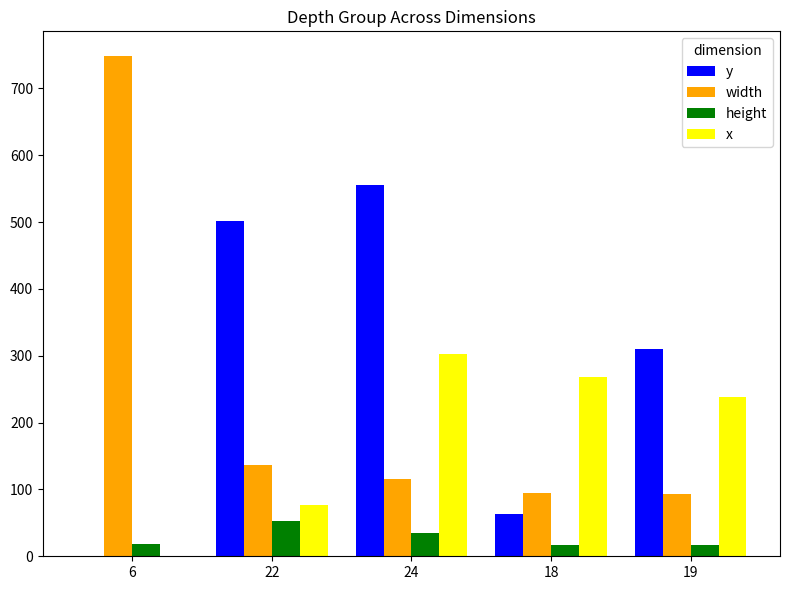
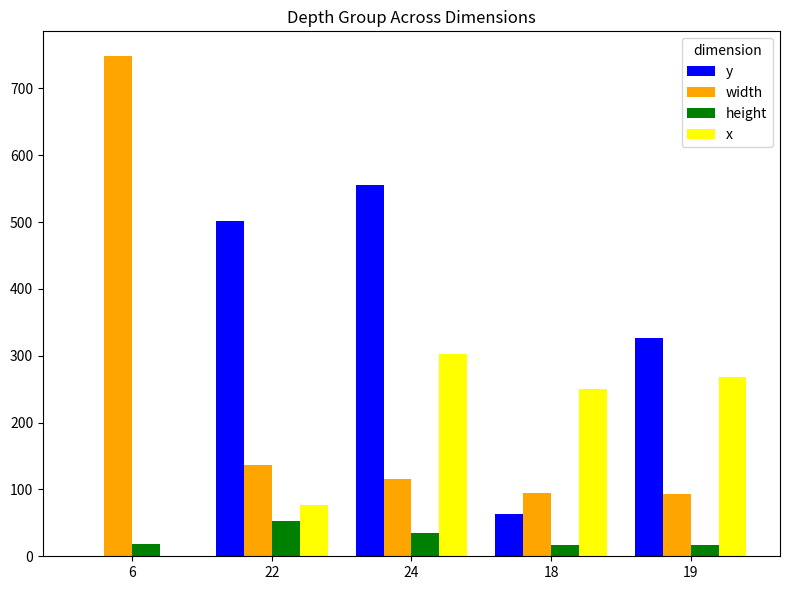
  {
    "y": {
      "6": 0,
      "22": 500,
      "24": 560,
      "18": 60,
-     "19": 310
+     "19": 330
    },
    "width": {
      "6": 750,
      "22": 140,
      "24": 120,
      "18": 90,
      "19": 90
    },
    "height": {
      "6": 20,
      "22": 50,
      "24": 40,
      "18": 20,
      "19": 20
    },
    "x": {
      "6": 0,
      "22": 80,
      "24": 300,
-     "18": 270,
-     "19": 240
+     "18": 250,
+     "19": 270
    }
  }
